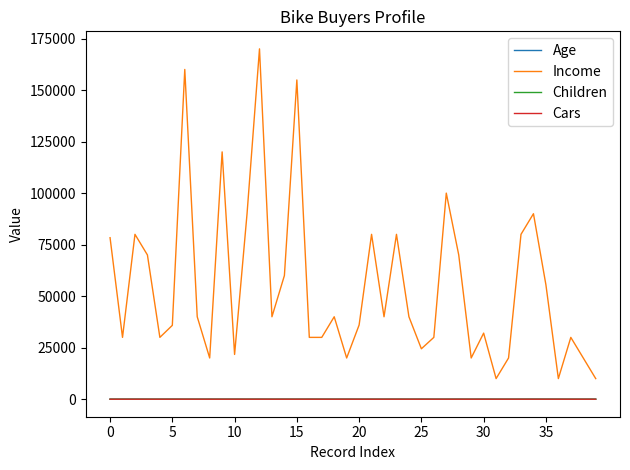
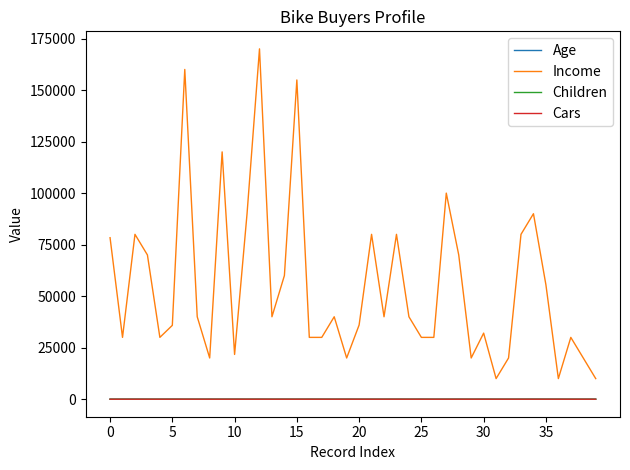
  {
    "Cars": {
      "0": 0,
      "5": 0,
      "10": 0,
      "15": 0,
      "20": 0,
      "25": 0,
      "30": 0,
      "35": 0
    },
    "Income": {
      "0": 78000,
      "5": 36000,
      "10": 22000,
      "15": 155000,
      "20": 36000,
-     "25": 24000,
+     "25": 30000,
      "30": 32000,
      "35": 56000
    }
  }
